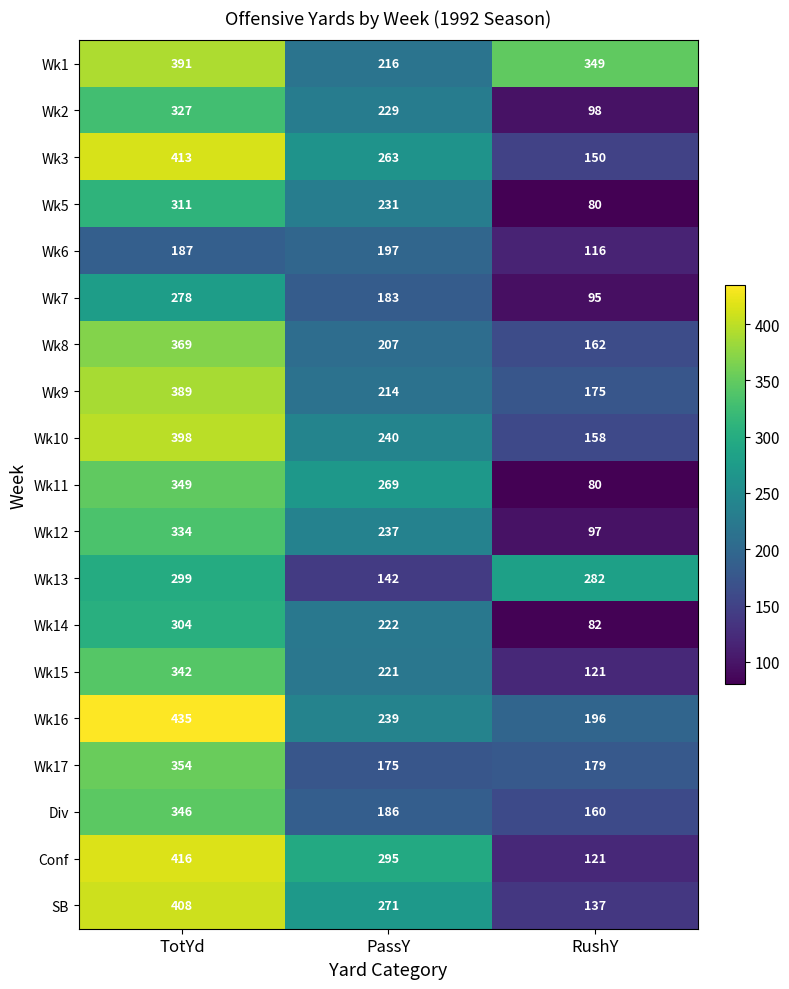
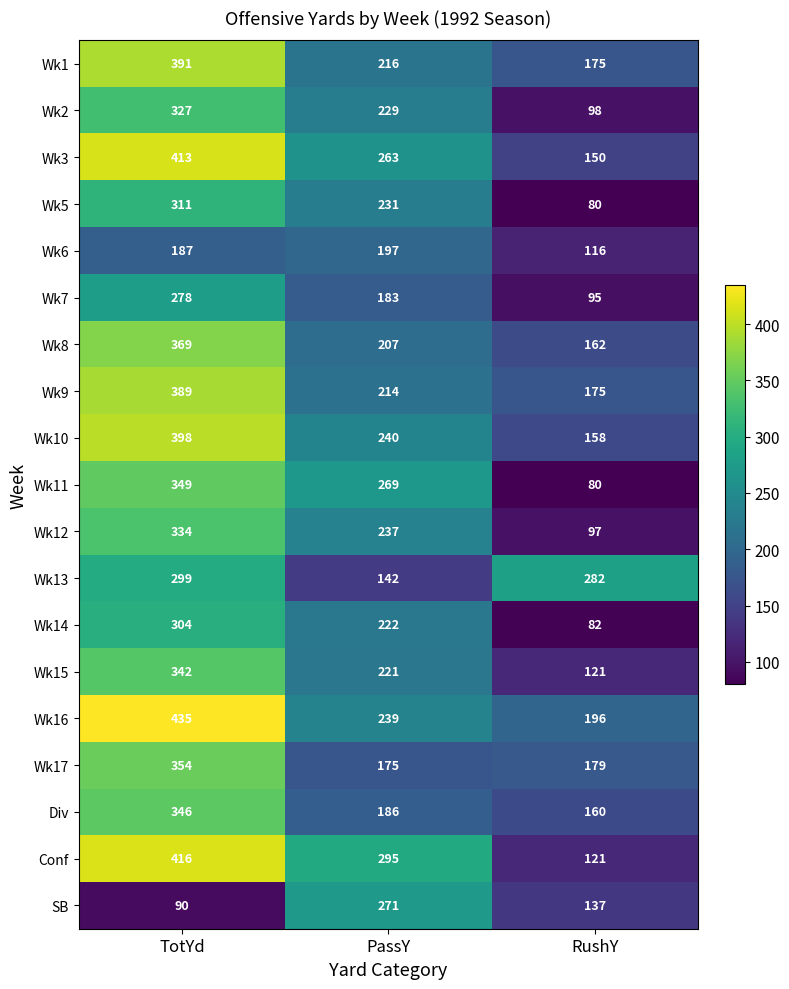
  {
    "Wk1": {
      "TotYd": 391,
      "PassY": 216,
-     "RushY": 349
+     "RushY": 175
    },
    "Wk2": {
      "TotYd": 327,
      "PassY": 229,
      "RushY": 98
    },
    "Wk3": {
      "TotYd": 413,
      "PassY": 263,
      "RushY": 150
    },
    "Wk5": {
      "TotYd": 311,
      "PassY": 231,
      "RushY": 80
    },
    "Wk6": {
      "TotYd": 187,
      "PassY": 197,
      "RushY": 116
    },
    "Wk7": {
      "TotYd": 278,
      "PassY": 183,
      "RushY": 95
    },
    "Wk8": {
      "TotYd": 369,
      "PassY": 207,
      "RushY": 162
    },
    "Wk9": {
      "TotYd": 389,
      "PassY": 214,
      "RushY": 175
    },
    "Wk10": {
      "TotYd": 398,
      "PassY": 240,
      "RushY": 158
    },
    "Wk11": {
      "TotYd": 349,
      "PassY": 269,
      "RushY": 80
    },
    "Wk12": {
      "TotYd": 334,
      "PassY": 237,
      "RushY": 97
    },
    "Wk13": {
      "TotYd": 299,
      "PassY": 142,
      "RushY": 282
    },
    "Wk14": {
      "TotYd": 304,
      "PassY": 222,
      "RushY": 82
    },
    "Wk15": {
      "TotYd": 342,
      "PassY": 221,
      "RushY": 121
    },
    "Wk16": {
      "TotYd": 435,
      "PassY": 239,
      "RushY": 196
    },
    "Wk17": {
      "TotYd": 354,
      "PassY": 175,
      "RushY": 179
    },
    "Div": {
      "TotYd": 346,
      "PassY": 186,
      "RushY": 160
    },
    "Conf": {
      "TotYd": 416,
      "PassY": 295,
      "RushY": 121
    },
    "SB": {
-     "TotYd": 408,
+     "TotYd": 90,
      "PassY": 271,
      "RushY": 137
    }
  }
